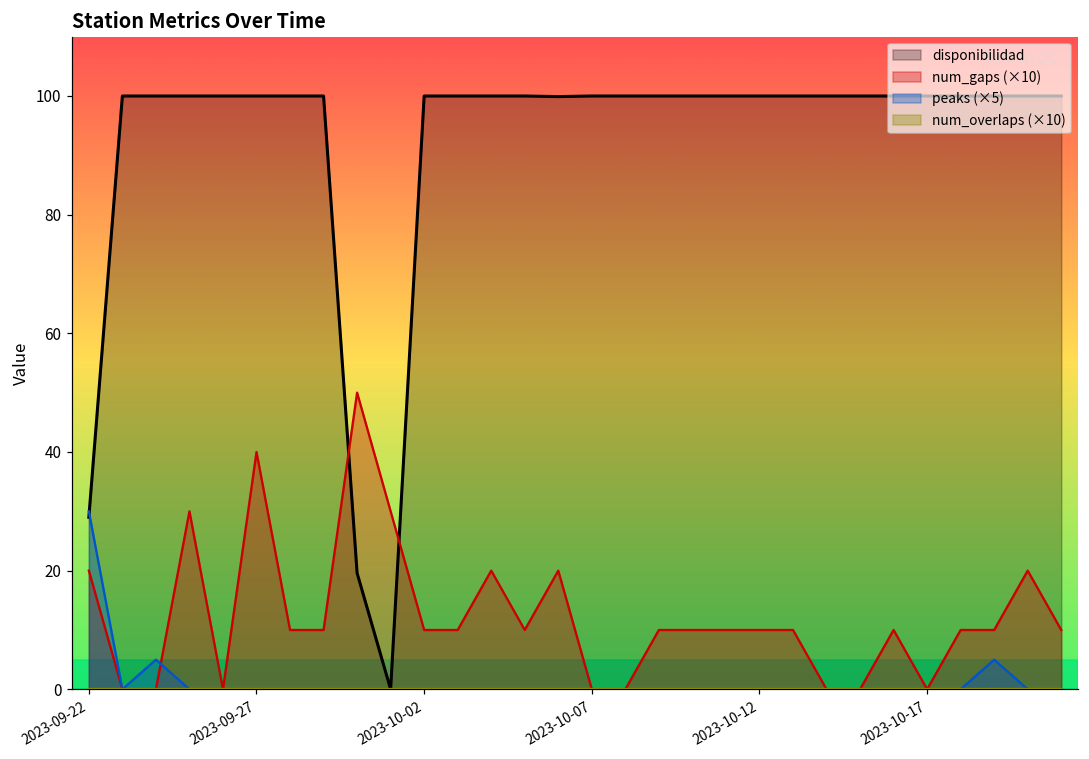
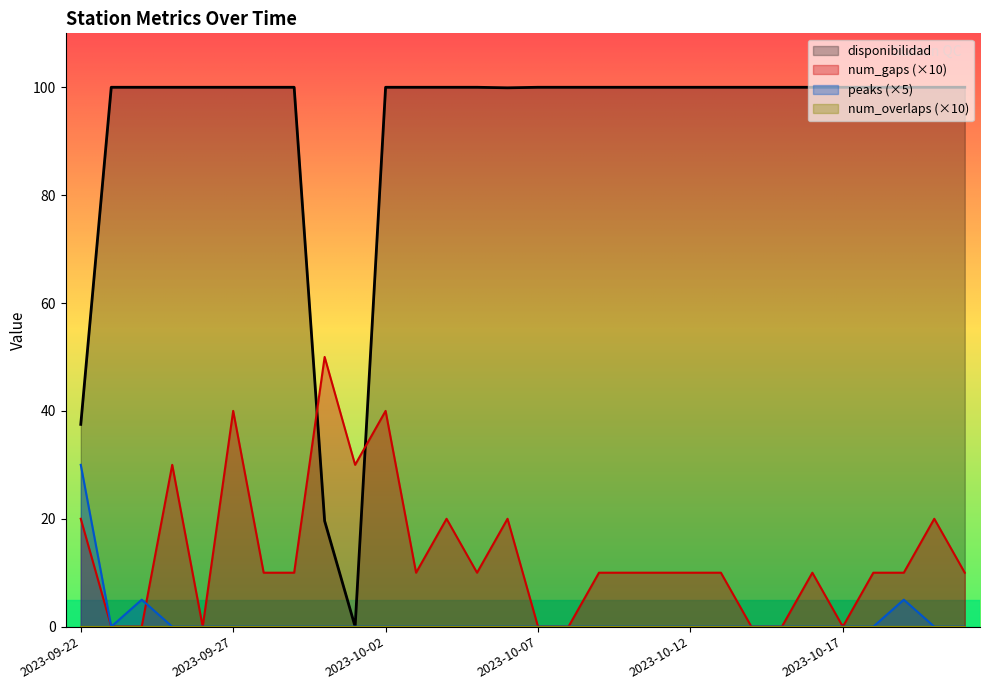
  {
    "disponibilidad": {
-     "2023-09-22": 29,
+     "2023-09-22": 38,
      "2023-09-27": 100,
      "2023-10-02": 100,
      "2023-10-07": 100,
      "2023-10-12": 100
    },
    "num_gaps (×10)": {
      "2023-09-22": 20,
      "2023-09-27": 40,
-     "2023-10-02": 10,
+     "2023-10-02": 40,
      "2023-10-12": 10
    },
    "peaks (×5)": {
      "2023-09-22": 30
    }
  }
